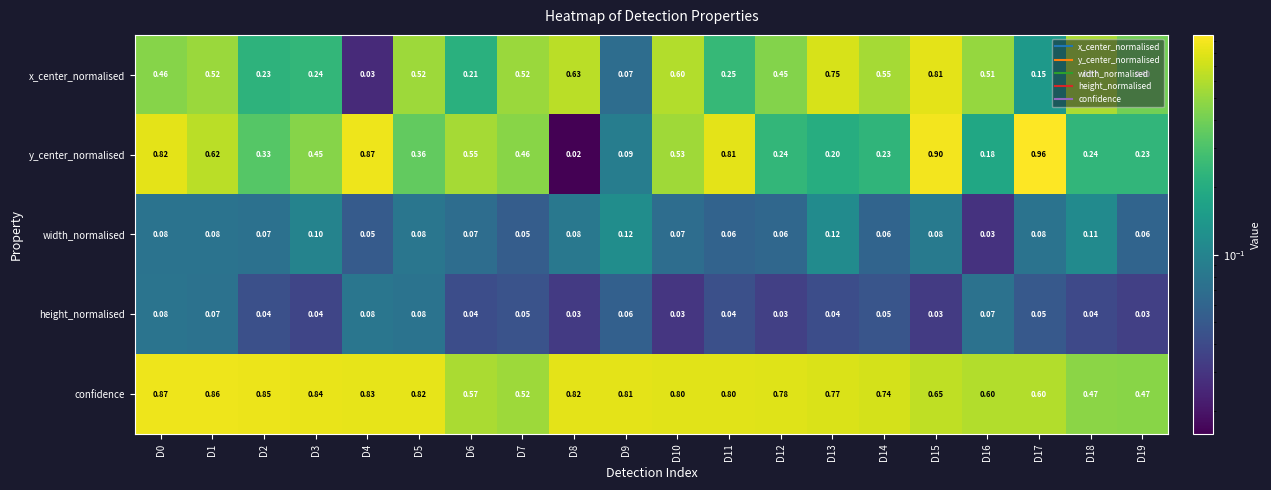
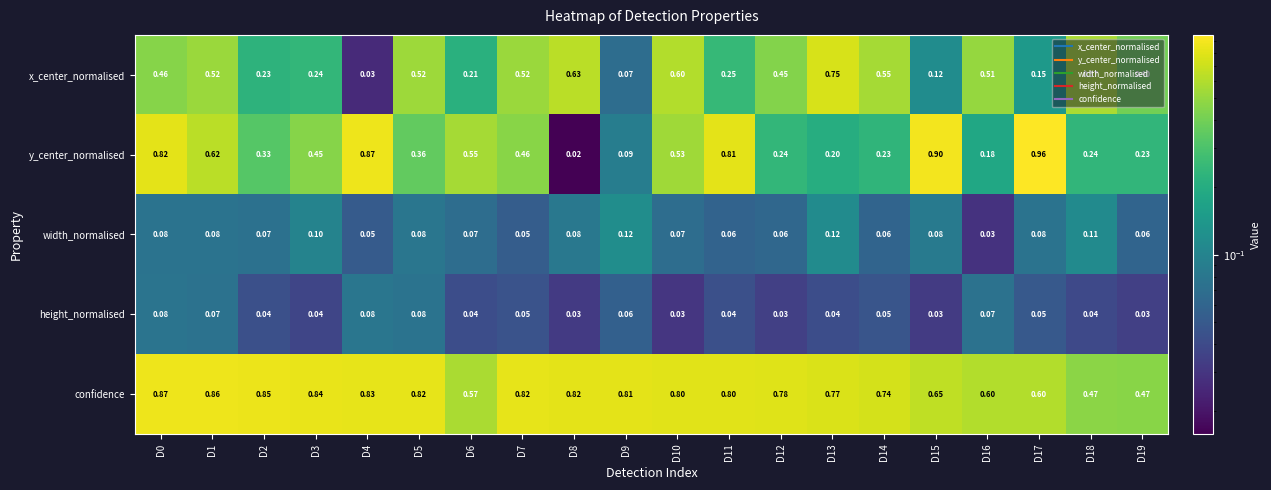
  {
    "x_center_normalised": {
      "D0": 0.46,
      "D1": 0.52,
      "D2": 0.23,
      "D3": 0.24,
      "D4": 0.03,
      "D5": 0.52,
      "D6": 0.21,
      "D7": 0.52,
      "D8": 0.63,
      "D9": 0.07,
      "D10": 0.60,
      "D11": 0.25,
      "D12": 0.45,
      "D13": 0.75,
      "D14": 0.55,
-     "D15": 0.81,
+     "D15": 0.12,
      "D16": 0.51,
      "D17": 0.15
    },
    "y_center_normalised": {
      "D0": 0.82,
      "D1": 0.62,
      "D2": 0.33,
      "D3": 0.45,
      "D4": 0.87,
      "D5": 0.36,
      "D6": 0.55,
      "D7": 0.46,
      "D8": 0.02,
      "D9": 0.09,
      "D10": 0.53,
      "D11": 0.81,
      "D12": 0.24,
      "D13": 0.20,
      "D14": 0.23,
      "D15": 0.90,
      "D16": 0.18,
      "D17": 0.96,
      "D18": 0.24,
      "D19": 0.23
    },
    "width_normalised": {
      "D0": 0.08,
      "D1": 0.08,
      "D2": 0.07,
      "D3": 0.10,
      "D4": 0.05,
      "D5": 0.08,
      "D6": 0.07,
      "D7": 0.05,
      "D8": 0.08,
      "D9": 0.12,
      "D10": 0.07,
      "D11": 0.06,
      "D12": 0.06,
      "D13": 0.12,
      "D14": 0.06,
      "D15": 0.08,
      "D16": 0.03,
      "D17": 0.08,
      "D18": 0.11,
      "D19": 0.06
    },
    "height_normalised": {
      "D0": 0.08,
      "D1": 0.07,
      "D2": 0.04,
      "D3": 0.04,
      "D4": 0.08,
      "D5": 0.08,
      "D6": 0.04,
      "D7": 0.05,
      "D8": 0.03,
      "D9": 0.06,
      "D10": 0.03,
      "D11": 0.04,
      "D12": 0.03,
      "D13": 0.04,
      "D14": 0.05,
      "D15": 0.03,
      "D16": 0.07,
      "D17": 0.05,
      "D18": 0.04,
      "D19": 0.03
    },
    "confidence": {
      "D0": 0.87,
      "D1": 0.86,
      "D2": 0.85,
      "D3": 0.84,
      "D4": 0.83,
      "D5": 0.82,
      "D6": 0.57,
-     "D7": 0.52,
+     "D7": 0.82,
      "D8": 0.82,
      "D9": 0.81,
      "D10": 0.80,
      "D11": 0.80,
      "D12": 0.78,
      "D13": 0.77,
      "D14": 0.74,
      "D15": 0.65,
      "D16": 0.60,
      "D17": 0.60,
      "D18": 0.47,
      "D19": 0.47
    }
  }
